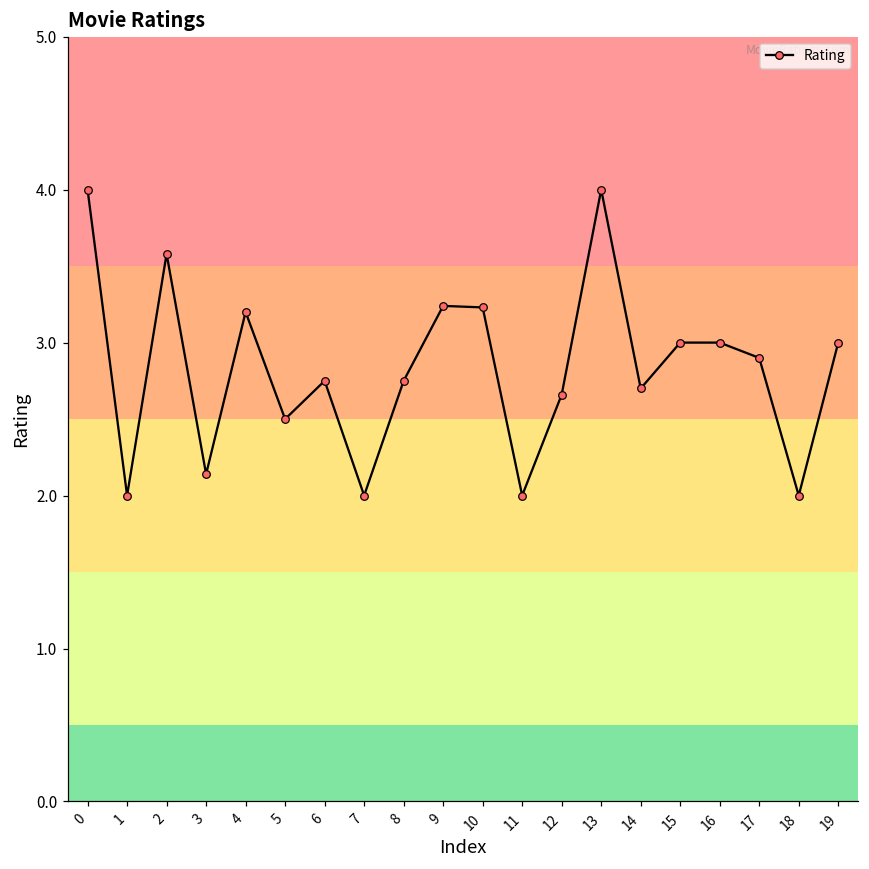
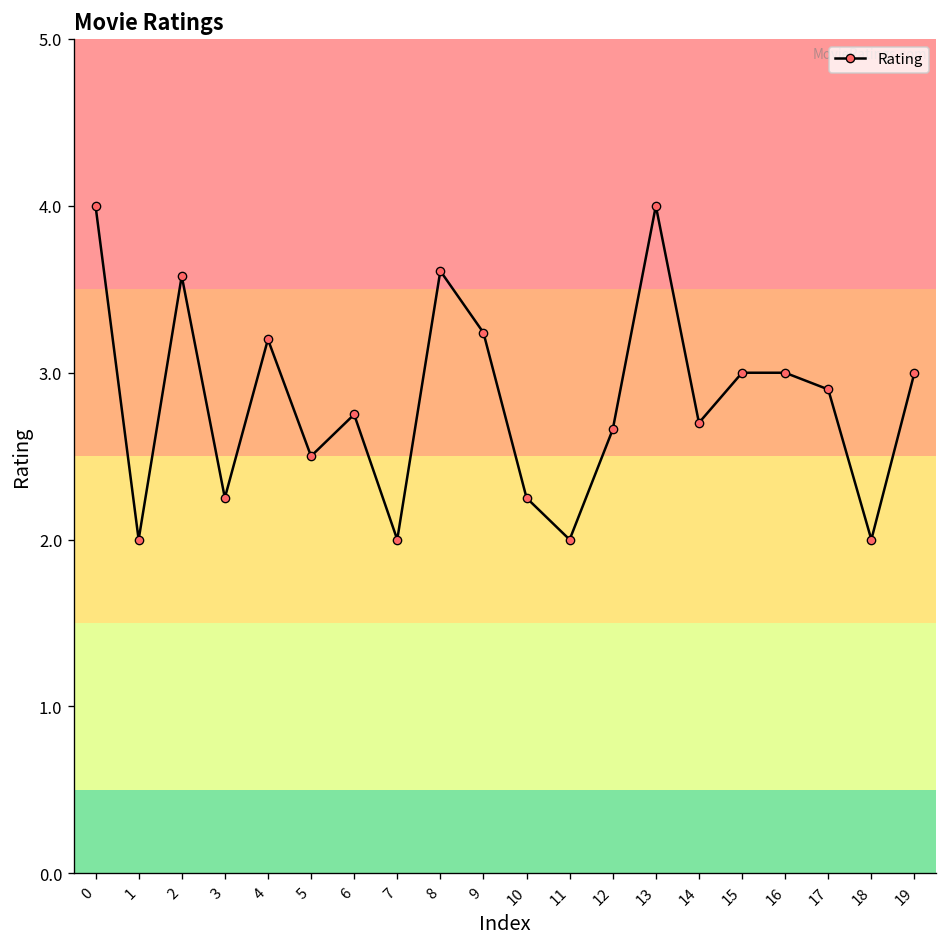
  {
    "0": 4.00,
    "1": 2.00,
    "2": 3.58,
-   "3": 2.14,
+   "3": 2.25,
    "4": 3.20,
    "5": 2.50,
    "6": 2.75,
    "7": 2.00,
-   "8": 2.75,
+   "8": 3.61,
    "9": 3.24,
-   "10": 3.23,
+   "10": 2.25,
    "11": 2.00,
    "12": 2.66,
    "13": 4.00,
    "14": 2.70,
    "15": 3.00,
    "16": 3.00,
    "17": 2.90,
    "18": 2.00,
    "19": 3.00
  }
